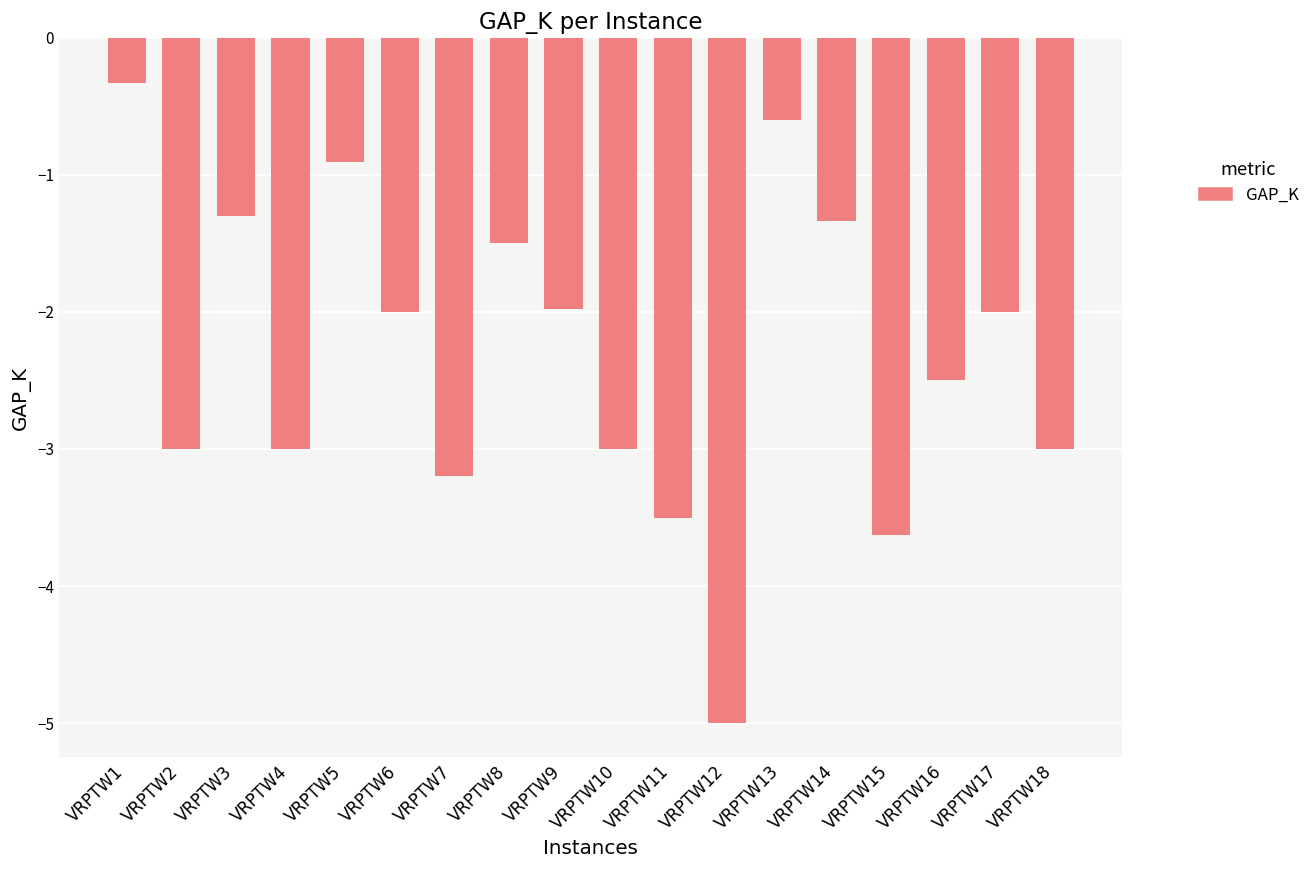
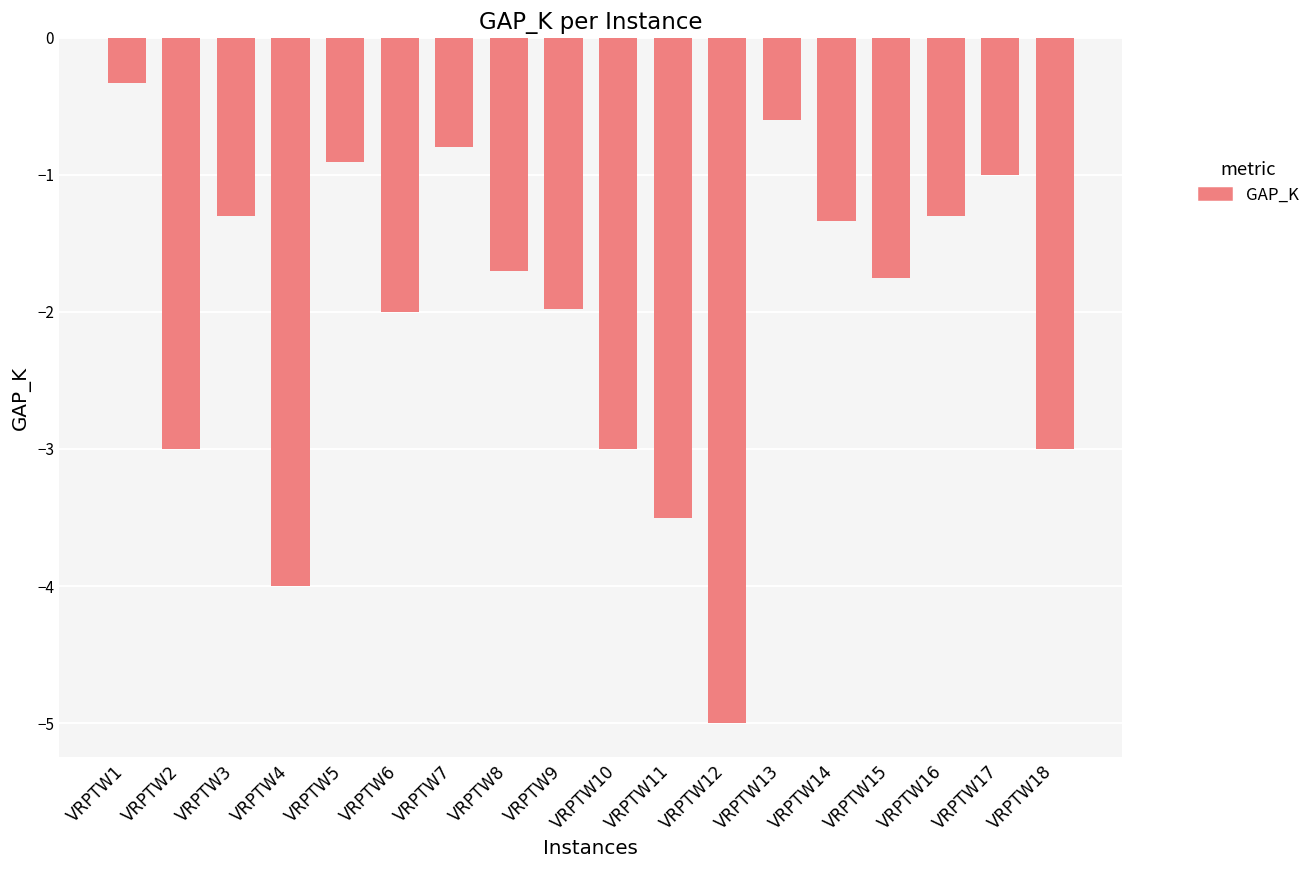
  {
    "VRPTW1": -0.33,
    "VRPTW2": -3.00,
    "VRPTW3": -1.30,
-   "VRPTW4": -3.00,
+   "VRPTW4": -4.00,
    "VRPTW5": -0.90,
    "VRPTW6": -2.00,
-   "VRPTW7": -3.20,
-   "VRPTW8": -1.50,
+   "VRPTW7": -0.80,
+   "VRPTW8": -1.70,
    "VRPTW9": -1.98,
    "VRPTW10": -3.00,
    "VRPTW11": -3.50,
    "VRPTW12": -5.00,
    "VRPTW13": -0.60,
    "VRPTW14": -1.33,
-   "VRPTW15": -3.63,
-   "VRPTW16": -2.50,
-   "VRPTW17": -2.00,
+   "VRPTW15": -1.75,
+   "VRPTW16": -1.30,
+   "VRPTW17": -1.00,
    "VRPTW18": -3.00
  }
